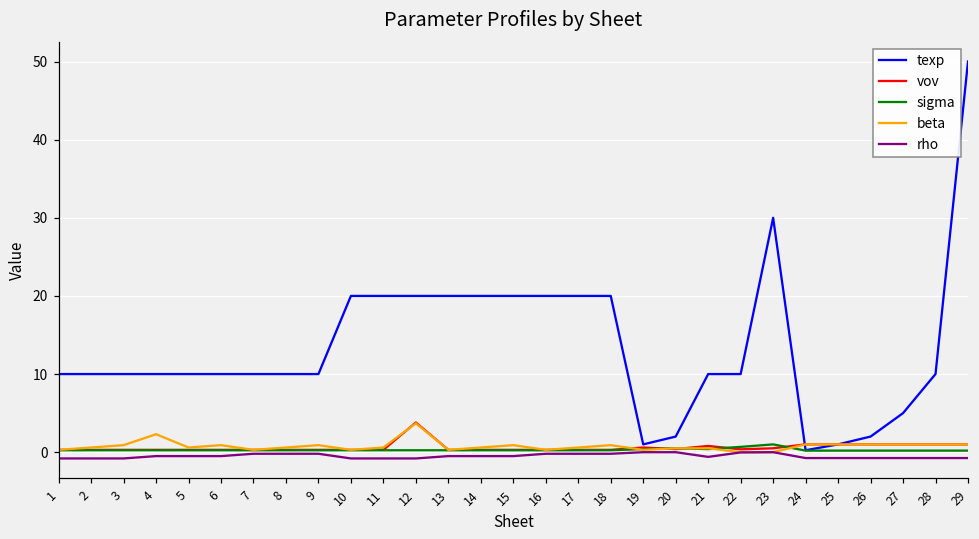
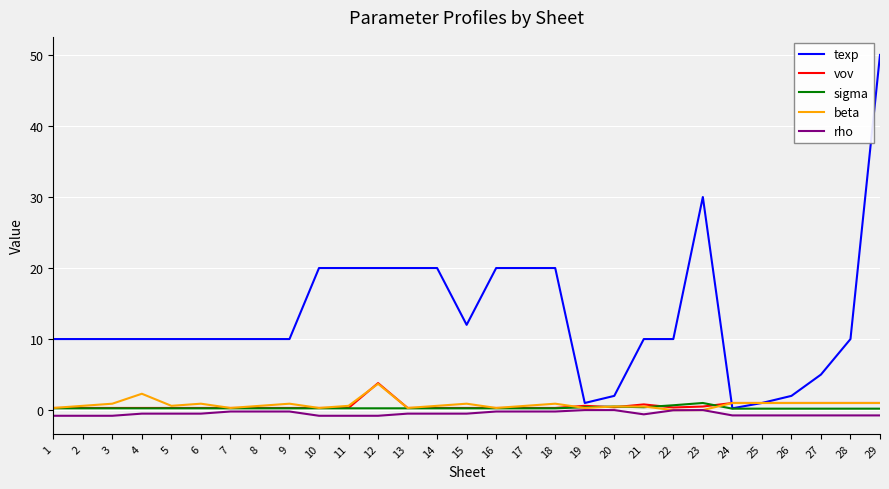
  {
    "texp": {
      "1": 10,
      "2": 10,
      "3": 10,
      "4": 10,
      "5": 10,
      "6": 10,
      "7": 10,
      "8": 10,
      "9": 10,
      "10": 20,
      "11": 20,
      "12": 20,
      "13": 20,
      "14": 20,
-     "15": 20,
+     "15": 12,
      "16": 20,
      "17": 20,
      "18": 20,
      "19": 1,
      "20": 2,
      "21": 10,
      "22": 10,
      "23": 30,
      "26": 2,
      "27": 5,
      "28": 10,
      "29": 50
    },
    "vov": {
      "23": 1
    },
    "sigma": {
      "12": 0,
      "23": 1,
      "25": 0,
      "26": 0,
      "27": 0,
      "28": 0,
      "29": 0
    },
    "beta": {
      "3": 1,
      "4": 2,
      "6": 1,
      "9": 1,
      "15": 1,
      "18": 1
    },
    "rho": {
      "1": -1,
      "2": -1,
      "3": -1,
      "4": -1,
      "5": -1,
      "6": -1,
      "7": 0,
      "8": 0,
      "9": 0,
      "10": -1,
      "11": -1,
      "12": -1,
      "13": -1,
      "14": -1,
      "15": -1,
      "16": 0,
      "17": 0,
      "18": 0,
      "20": 0,
      "21": -1,
      "24": -1,
      "25": -1,
      "26": -1,
      "27": -1,
      "28": -1,
      "29": -1
    }
  }
